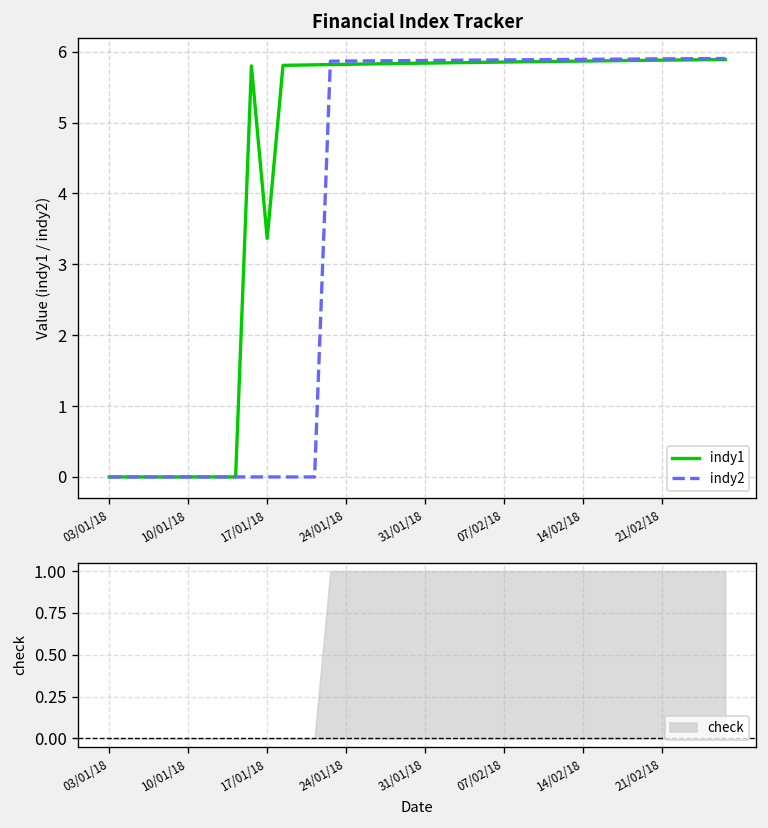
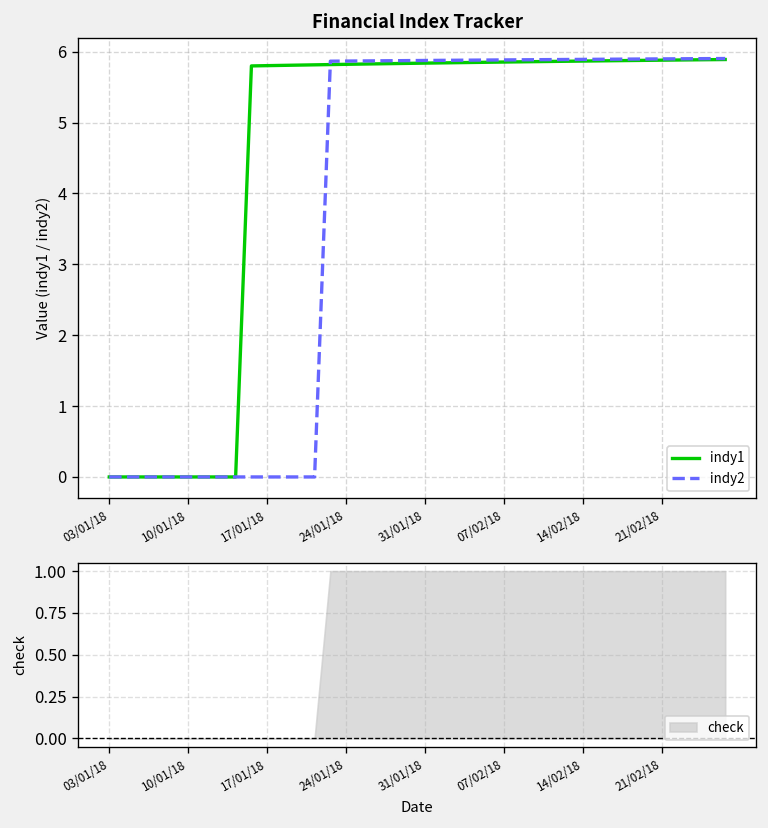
  {
    "Financial Index Tracker": {
      "indy1": {
-       "17/01/18": 3.4,
+       "17/01/18": 5.8,
        "24/01/18": 5.8
      },
      "indy2": {
        "17/01/18": 0.0,
        "24/01/18": 5.9
      }
    }
  }
